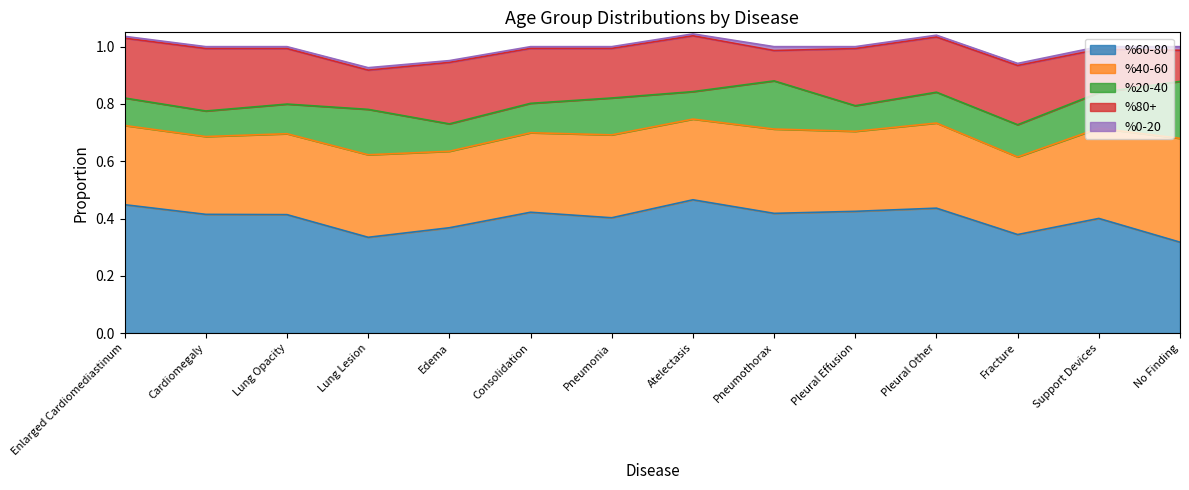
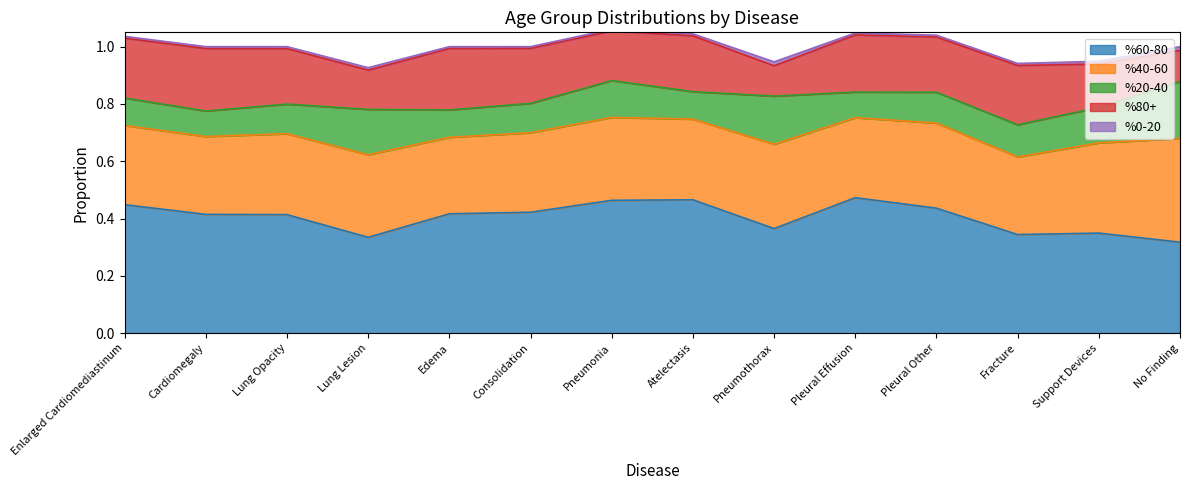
  {
    "%60-80": {
      "Enlarged Cardiomediastinum": 0.45,
      "Cardiomegaly": 0.41,
      "Lung Opacity": 0.41,
      "Lung Lesion": 0.33,
-     "Edema": 0.37,
+     "Edema": 0.42,
      "Consolidation": 0.42,
-     "Pneumonia": 0.40,
+     "Pneumonia": 0.46,
      "Atelectasis": 0.47,
-     "Pneumothorax": 0.42,
-     "Pleural Effusion": 0.43,
+     "Pneumothorax": 0.36,
+     "Pleural Effusion": 0.47,
      "Pleural Other": 0.44,
      "Fracture": 0.34,
-     "Support Devices": 0.40,
+     "Support Devices": 0.35,
      "No Finding": 0.32
    },
    "%40-60": {
      "Enlarged Cardiomediastinum": 0.28,
      "Cardiomegaly": 0.27,
      "Lung Opacity": 0.28,
      "Lung Lesion": 0.29,
      "Edema": 0.27,
      "Consolidation": 0.28,
      "Pneumonia": 0.29,
      "Atelectasis": 0.28,
      "Pneumothorax": 0.29,
      "Pleural Effusion": 0.28,
      "Pleural Other": 0.30,
      "Fracture": 0.27,
      "No Finding": 0.36
    },
    "%20-40": {
      "Enlarged Cardiomediastinum": 0.10,
      "Cardiomegaly": 0.09,
      "Lung Opacity": 0.10,
      "Lung Lesion": 0.16,
      "Edema": 0.10,
      "Consolidation": 0.10,
      "Pneumonia": 0.13,
      "Atelectasis": 0.10,
      "Pneumothorax": 0.17,
      "Pleural Effusion": 0.09,
      "Pleural Other": 0.11,
      "Fracture": 0.11,
      "No Finding": 0.20
    },
    "%80+": {
      "Pneumothorax": 0.11,
      "No Finding": 0.11
    },
    "%0-20": {
      "Pneumothorax": 0.01,
      "No Finding": 0.01
    }
  }
